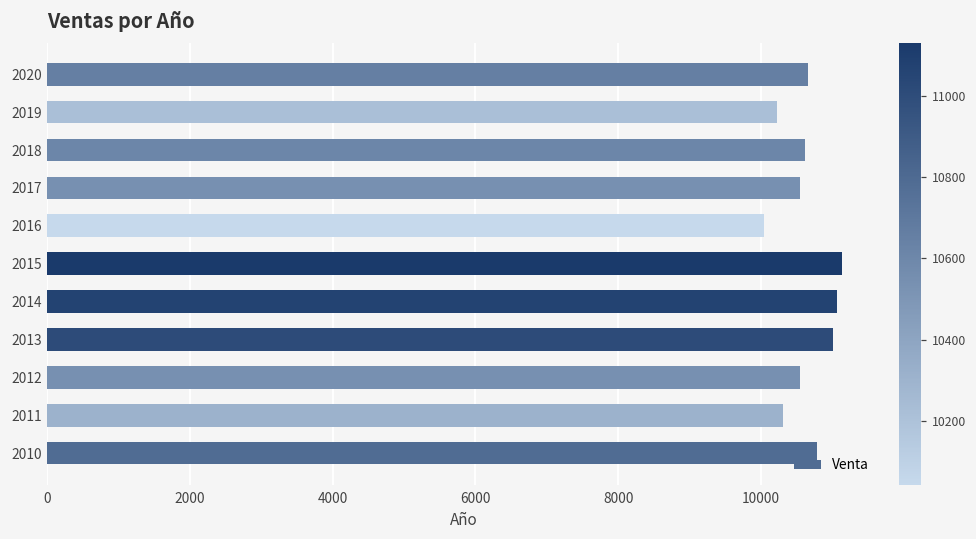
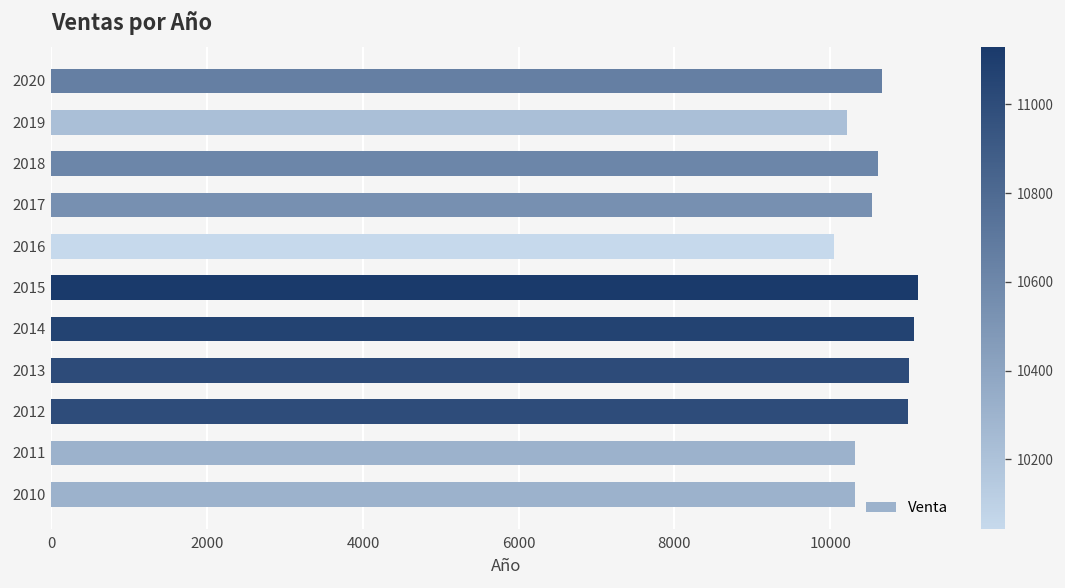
  {
    "2020": 10700,
    "2019": 10200,
    "2018": 10600,
    "2017": 10500,
    "2016": 10000,
    "2015": 11100,
    "2014": 11100,
    "2013": 11000,
-   "2012": 10500,
+   "2012": 11000,
    "2011": 10300,
-   "2010": 10800
+   "2010": 10300
  }
